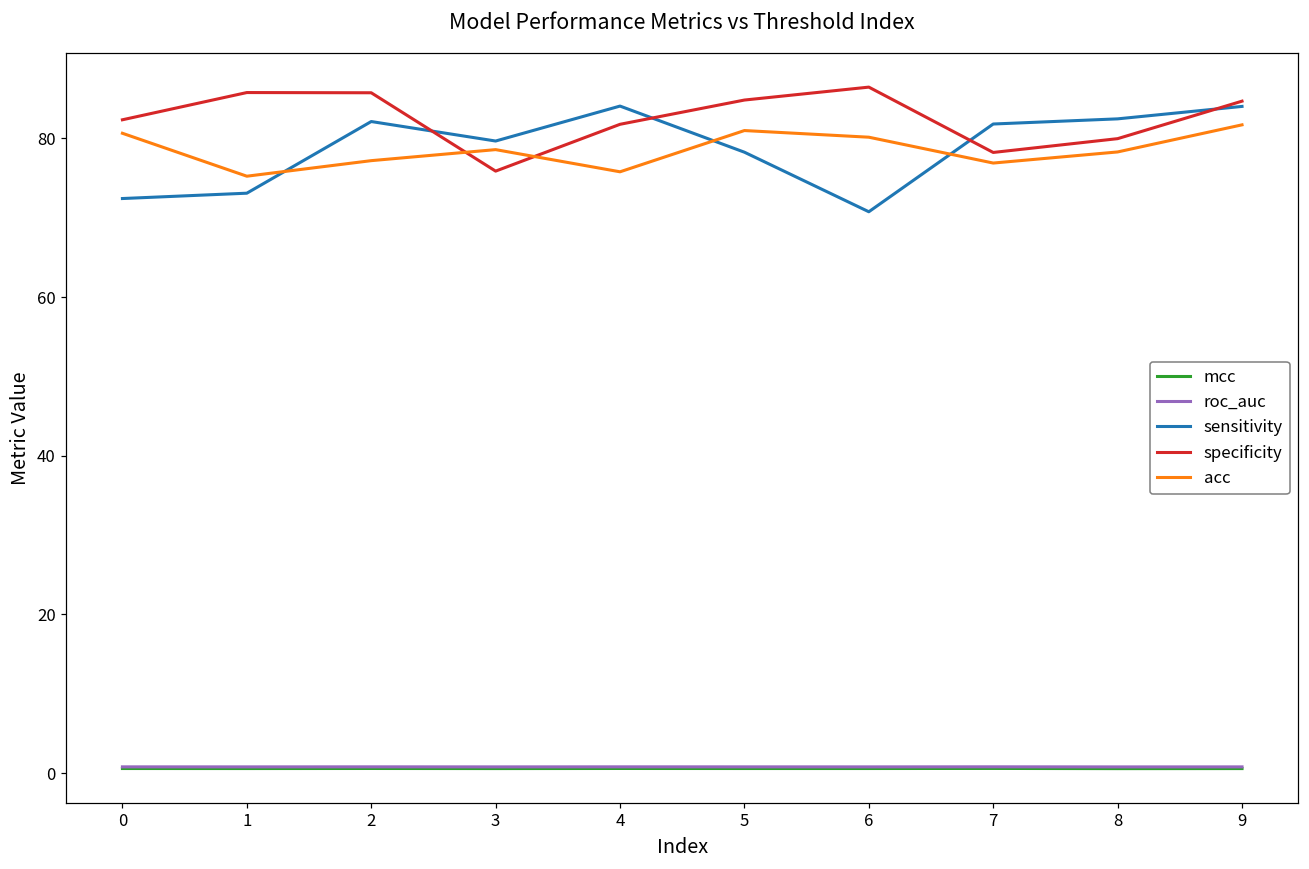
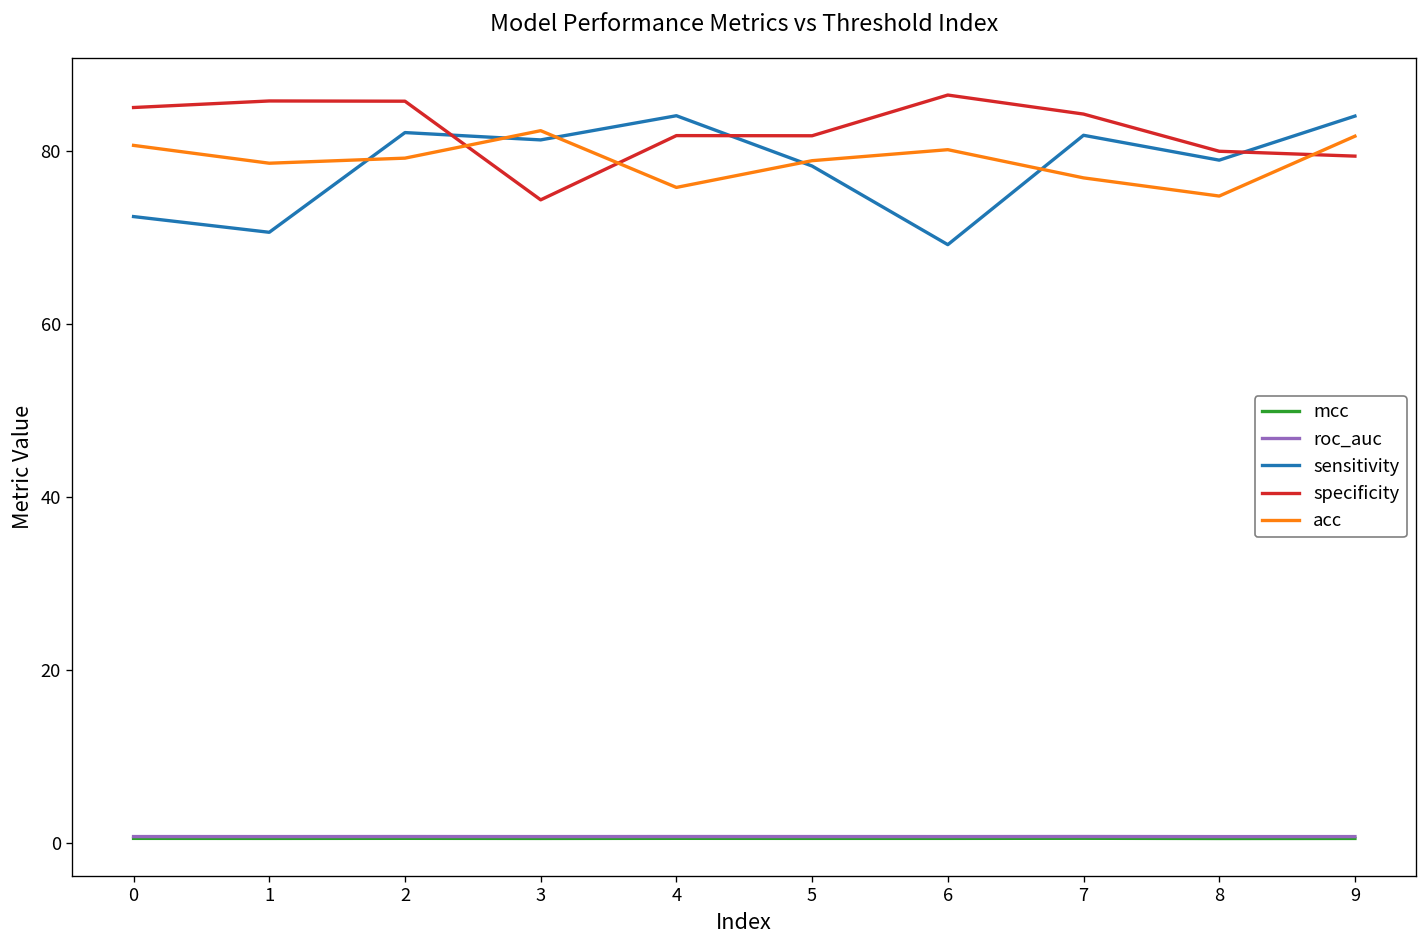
  {
    "sensitivity": {
      "0": 72,
-     "1": 73,
+     "1": 71,
      "2": 82,
-     "3": 80,
+     "3": 81,
      "4": 84,
      "5": 78,
-     "6": 71,
+     "6": 69,
      "7": 82,
-     "8": 82,
+     "8": 79,
      "9": 84
    },
    "specificity": {
-     "0": 82,
+     "0": 85,
      "1": 86,
      "2": 86,
-     "3": 76,
+     "3": 74,
      "4": 82,
-     "5": 85,
+     "5": 82,
      "6": 86,
-     "7": 78,
+     "7": 84,
      "8": 80,
-     "9": 85
+     "9": 79
    },
    "acc": {
      "0": 81,
-     "1": 75,
-     "2": 77,
-     "3": 79,
+     "1": 79,
+     "2": 79,
+     "3": 82,
      "4": 76,
-     "5": 81,
+     "5": 79,
      "6": 80,
      "7": 77,
-     "8": 78,
+     "8": 75,
      "9": 82
    }
  }
